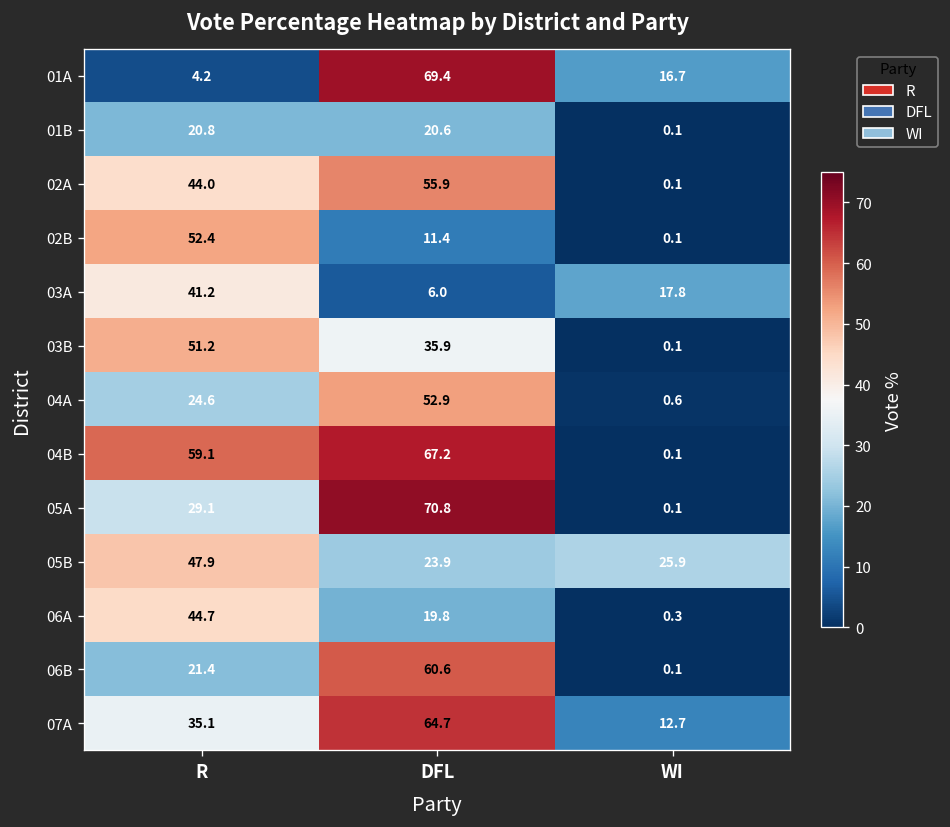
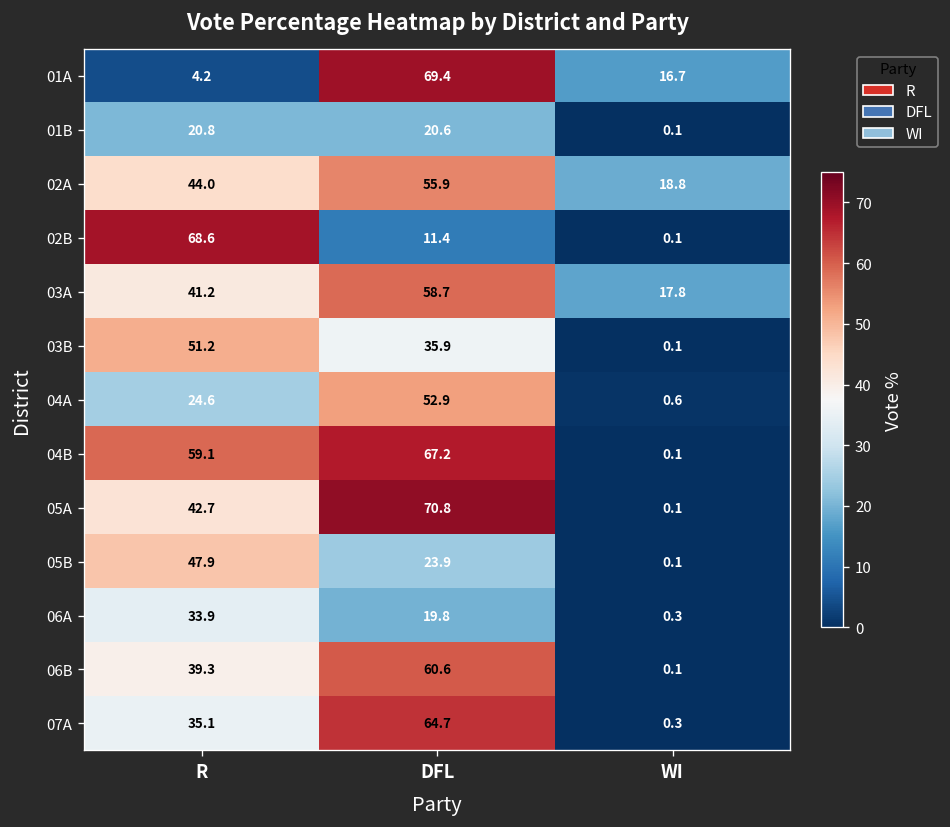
  {
    "01A": {
      "R": 4.2,
      "DFL": 69.4,
      "WI": 16.7
    },
    "01B": {
      "R": 20.8,
      "DFL": 20.6,
      "WI": 0.1
    },
    "02A": {
      "R": 44.0,
      "DFL": 55.9,
-     "WI": 0.1
+     "WI": 18.8
    },
    "02B": {
-     "R": 52.4,
+     "R": 68.6,
      "DFL": 11.4,
      "WI": 0.1
    },
    "03A": {
      "R": 41.2,
-     "DFL": 6.0,
+     "DFL": 58.7,
      "WI": 17.8
    },
    "03B": {
      "R": 51.2,
      "DFL": 35.9,
      "WI": 0.1
    },
    "04A": {
      "R": 24.6,
      "DFL": 52.9,
      "WI": 0.6
    },
    "04B": {
      "R": 59.1,
      "DFL": 67.2,
      "WI": 0.1
    },
    "05A": {
-     "R": 29.1,
+     "R": 42.7,
      "DFL": 70.8,
      "WI": 0.1
    },
    "05B": {
      "R": 47.9,
      "DFL": 23.9,
-     "WI": 25.9
+     "WI": 0.1
    },
    "06A": {
-     "R": 44.7,
+     "R": 33.9,
      "DFL": 19.8,
      "WI": 0.3
    },
    "06B": {
-     "R": 21.4,
+     "R": 39.3,
      "DFL": 60.6,
      "WI": 0.1
    },
    "07A": {
      "R": 35.1,
      "DFL": 64.7,
-     "WI": 12.7
+     "WI": 0.3
    }
  }
